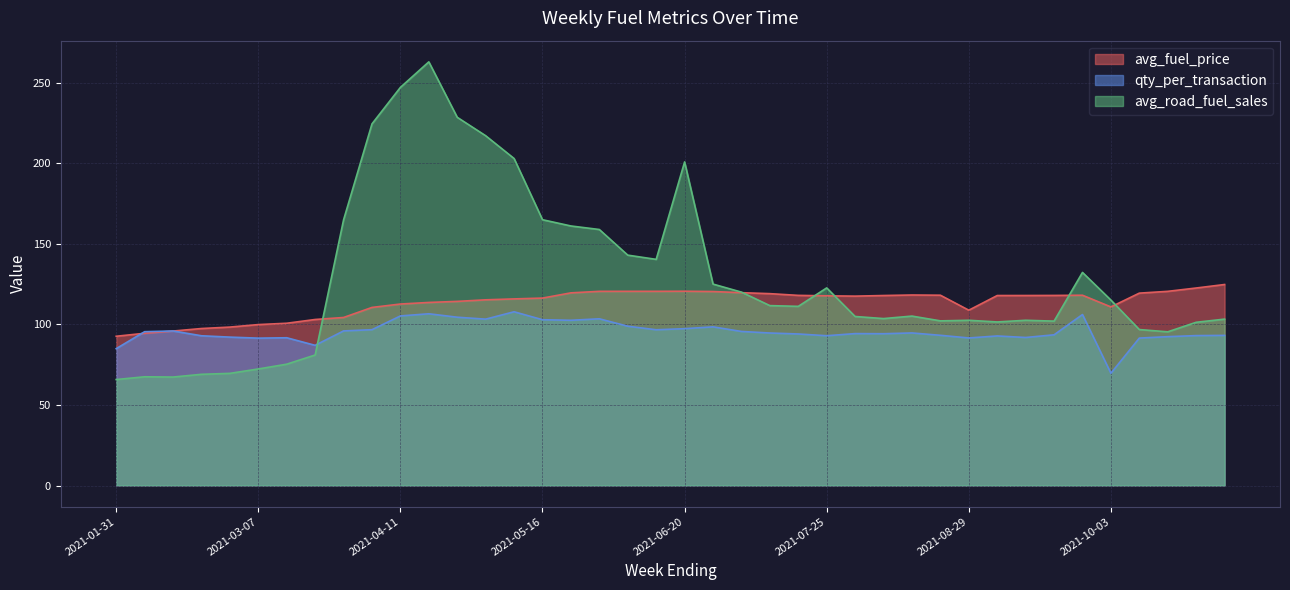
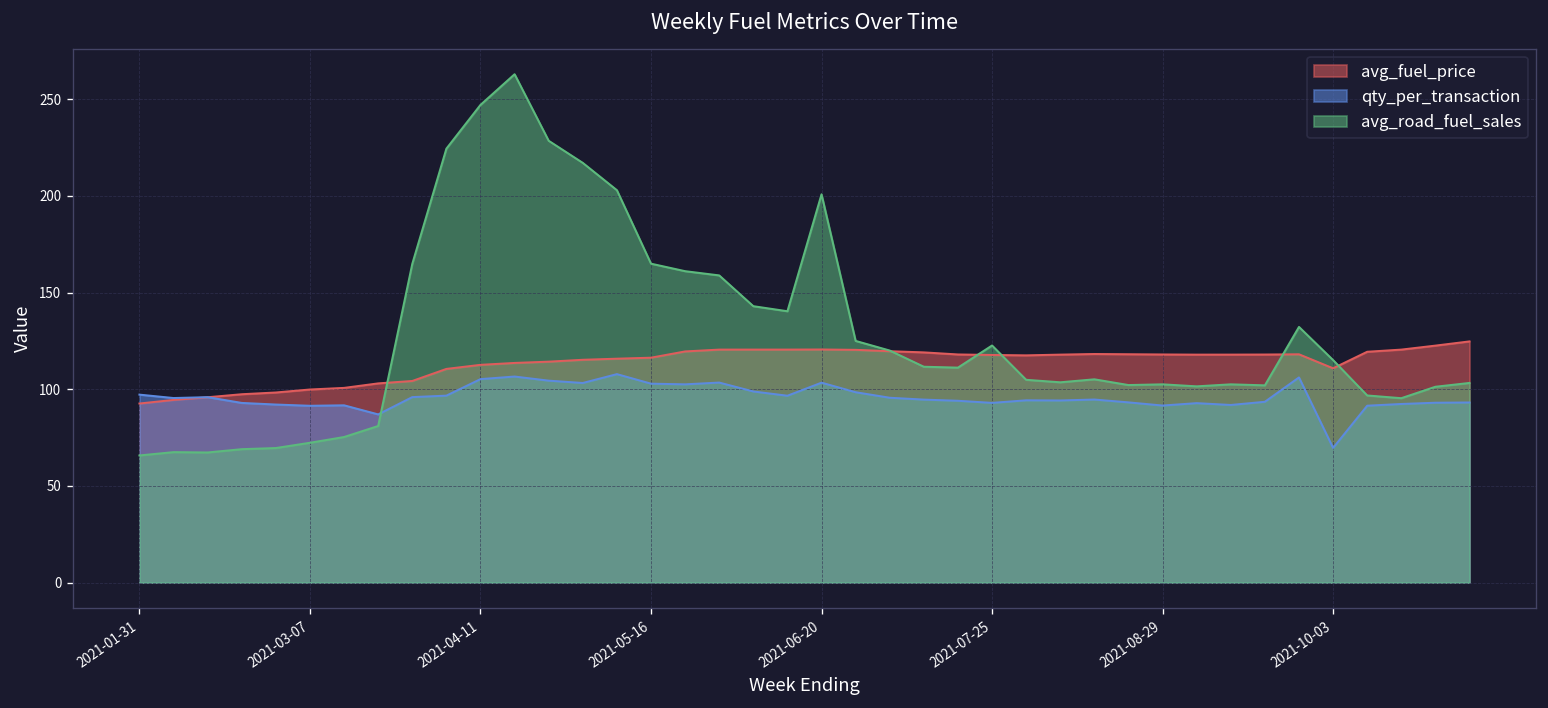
  {
    "avg_fuel_price": {
      "2021-01-31": 93,
      "2021-03-07": 100,
      "2021-04-11": 113,
      "2021-05-16": 116,
      "2021-06-20": 121,
      "2021-07-25": 118,
-     "2021-08-29": 109,
+     "2021-08-29": 118,
      "2021-10-03": 111
    },
    "qty_per_transaction": {
-     "2021-01-31": 85,
+     "2021-01-31": 97,
      "2021-03-07": 91,
      "2021-04-11": 105,
      "2021-05-16": 103,
-     "2021-06-20": 97,
+     "2021-06-20": 103,
      "2021-07-25": 93,
      "2021-08-29": 92,
      "2021-10-03": 70
    },
    "avg_road_fuel_sales": {
      "2021-01-31": 66,
      "2021-03-07": 72,
      "2021-04-11": 247,
      "2021-05-16": 165,
      "2021-06-20": 201,
      "2021-07-25": 123,
      "2021-08-29": 103,
      "2021-10-03": 115
    }
  }
